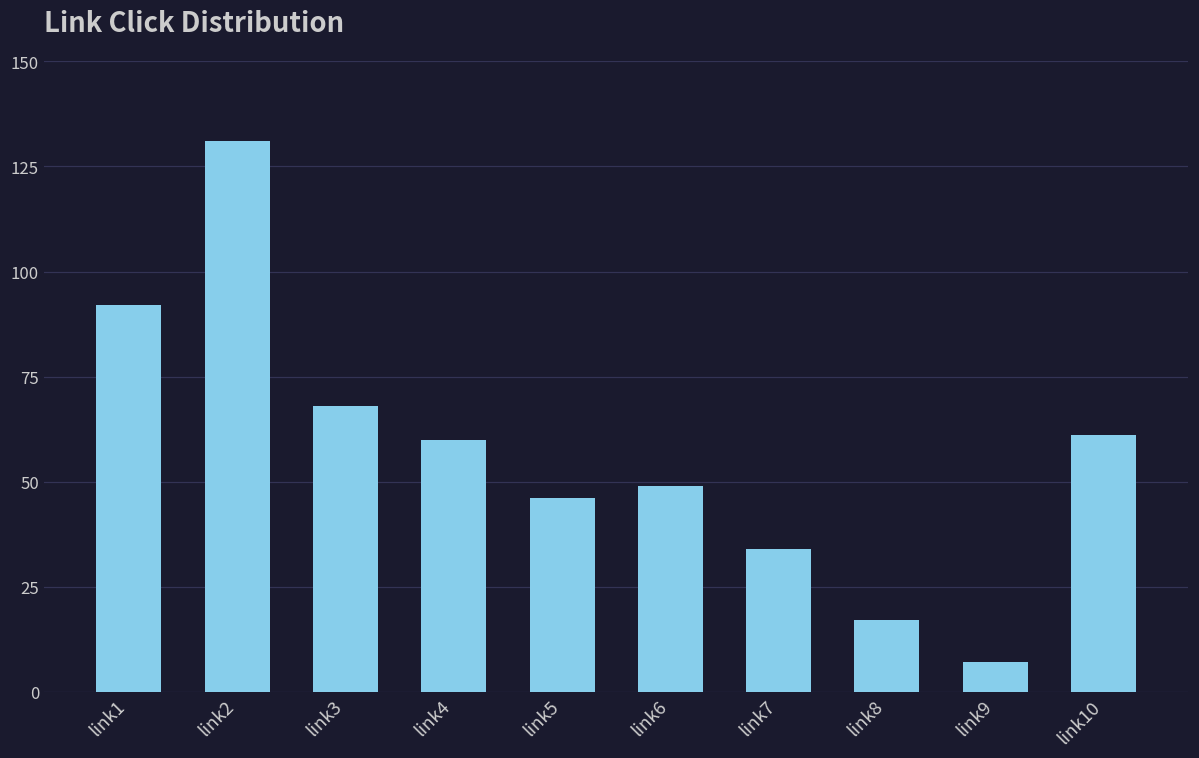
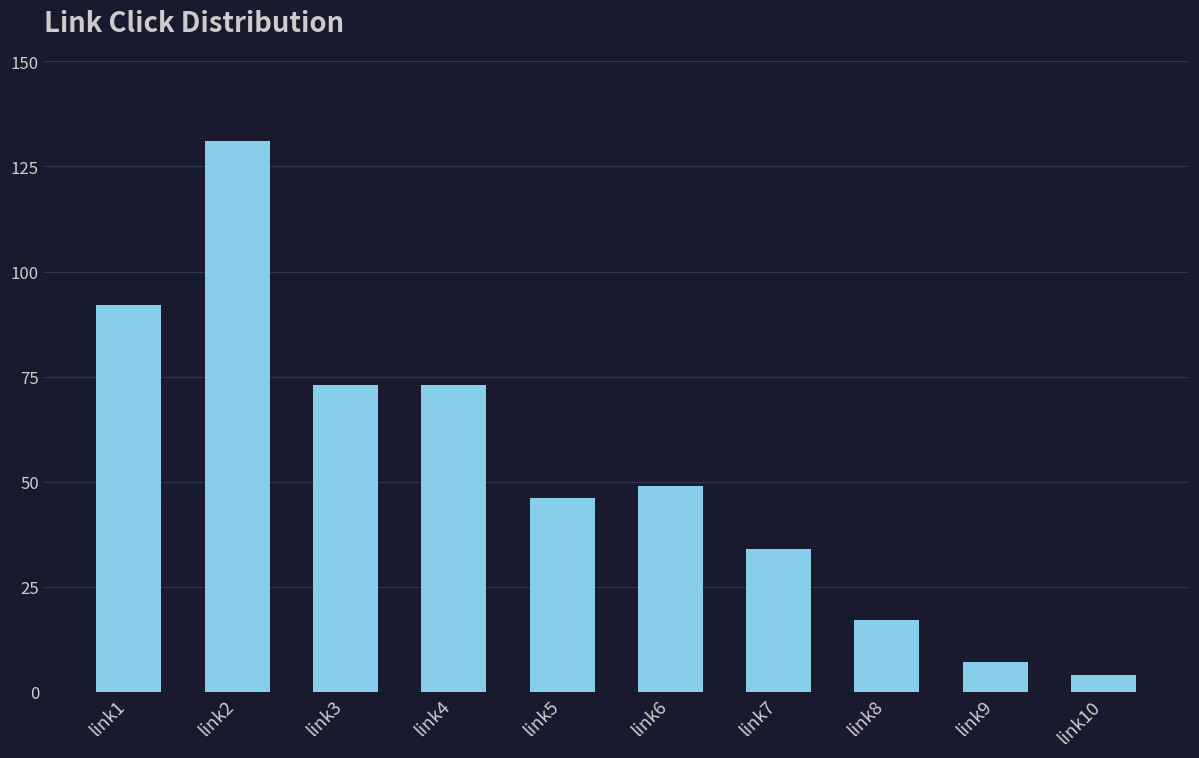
  {
    "link1": 92,
    "link2": 131,
-   "link3": 68,
-   "link4": 60,
+   "link3": 73,
+   "link4": 73,
    "link5": 46,
    "link6": 49,
    "link7": 34,
    "link8": 17,
    "link9": 7,
-   "link10": 61
+   "link10": 4
  }
